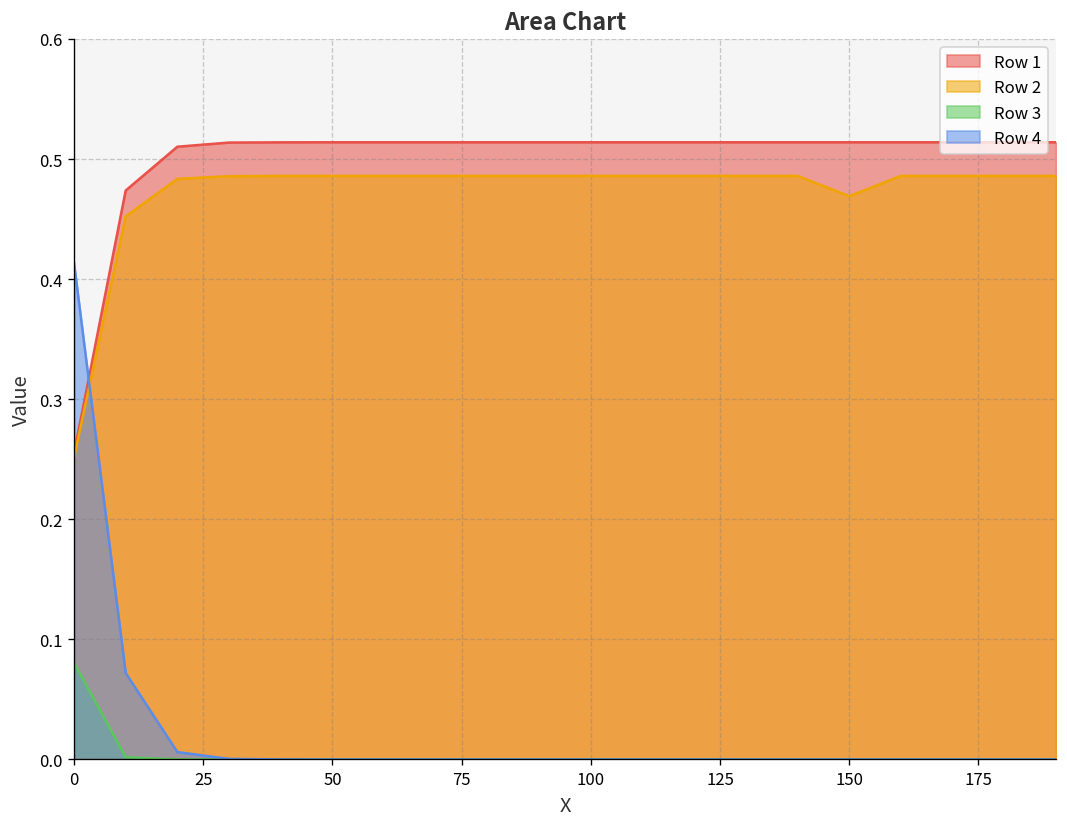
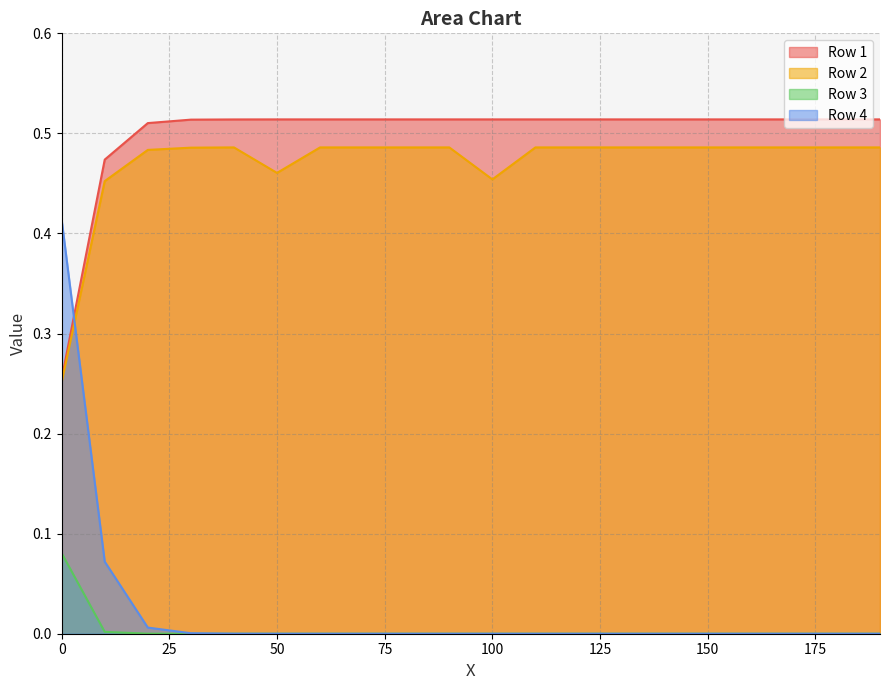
  {
    "Row 1": {
      "0": 0.255,
      "50": 0.514,
      "100": 0.514,
      "150": 0.514
    },
    "Row 2": {
      "0": 0.251,
-     "50": 0.486,
-     "100": 0.486,
-     "150": 0.469
+     "50": 0.461,
+     "100": 0.454,
+     "150": 0.486
    },
    "Row 3": {
      "0": 0.081
    },
    "Row 4": {
      "0": 0.414
    }
  }
